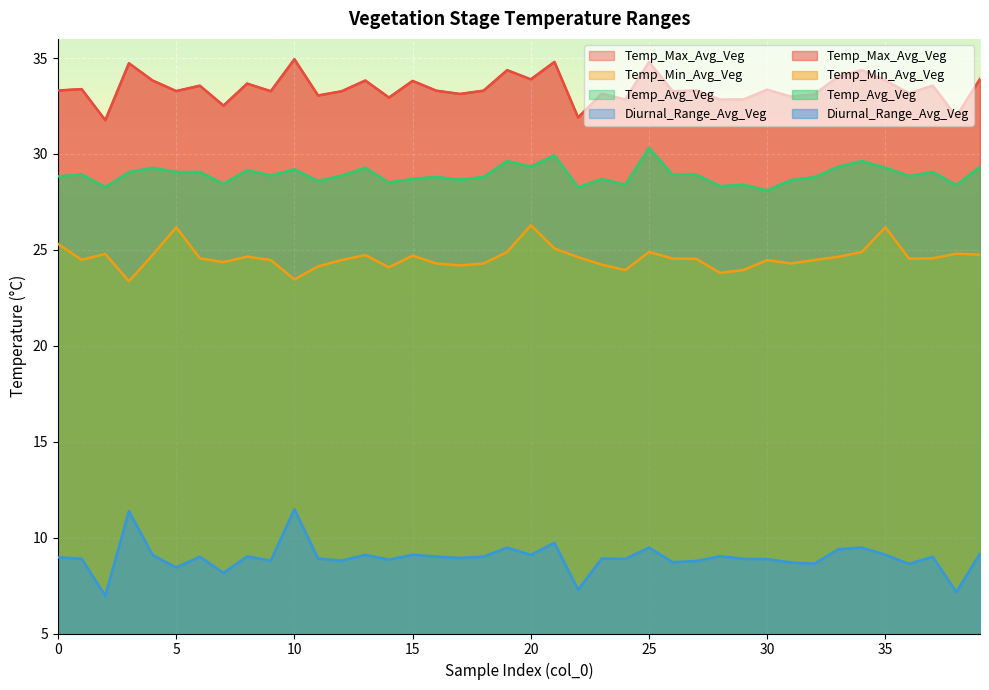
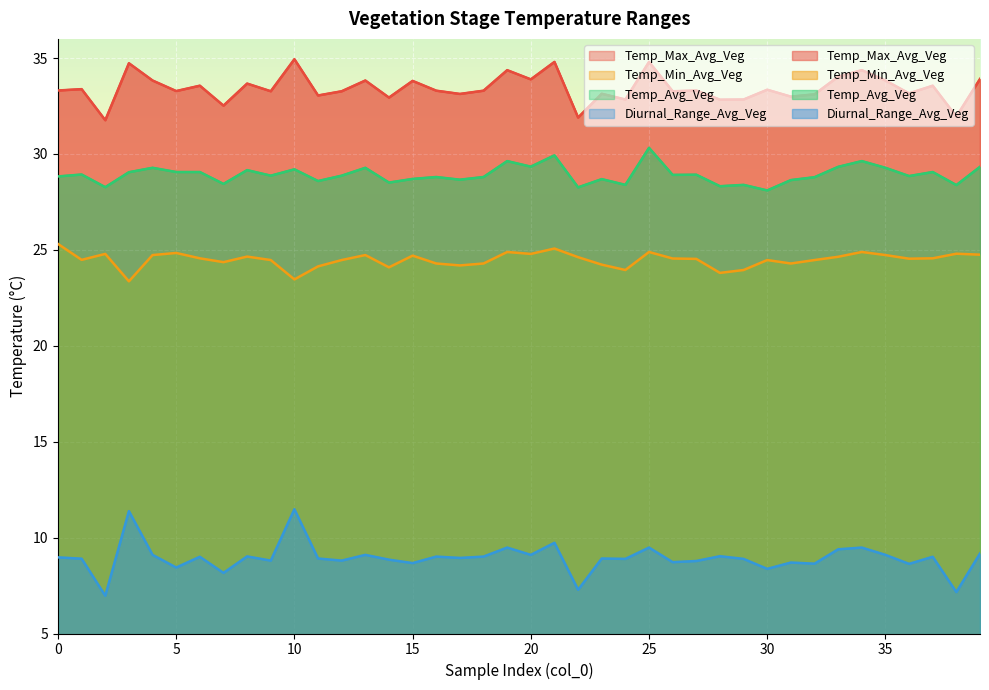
  {
    "Temp_Max_Avg_Veg": {
      "0": 33.3,
      "5": 33.3,
      "10": 34.9,
      "15": 33.8,
      "20": 33.9
    },
    "Temp_Min_Avg_Veg": {
      "0": 25.3,
-     "5": 26.2,
+     "5": 24.8,
      "10": 23.5,
      "15": 24.7,
-     "20": 26.3,
+     "20": 24.8,
      "25": 24.9,
      "30": 24.5,
-     "35": 26.2
+     "35": 24.7
    },
    "Temp_Avg_Veg": {
      "0": 28.8,
      "5": 29.1,
      "10": 29.2,
      "15": 28.7,
      "20": 29.3,
      "25": 30.3,
      "30": 28.1,
      "35": 29.3
    },
    "Diurnal_Range_Avg_Veg": {
      "0": 9.0,
      "5": 8.4,
      "10": 11.5,
-     "15": 9.1,
+     "15": 8.7,
      "20": 9.1,
      "25": 9.5,
-     "30": 8.9,
+     "30": 8.4,
      "35": 9.1
    }
  }
